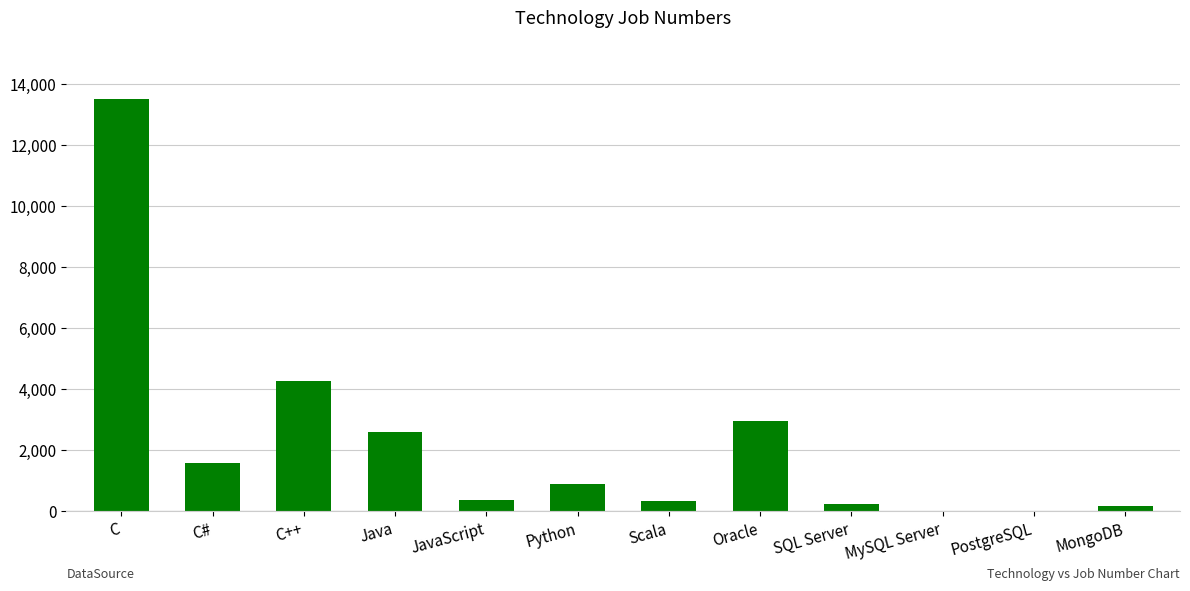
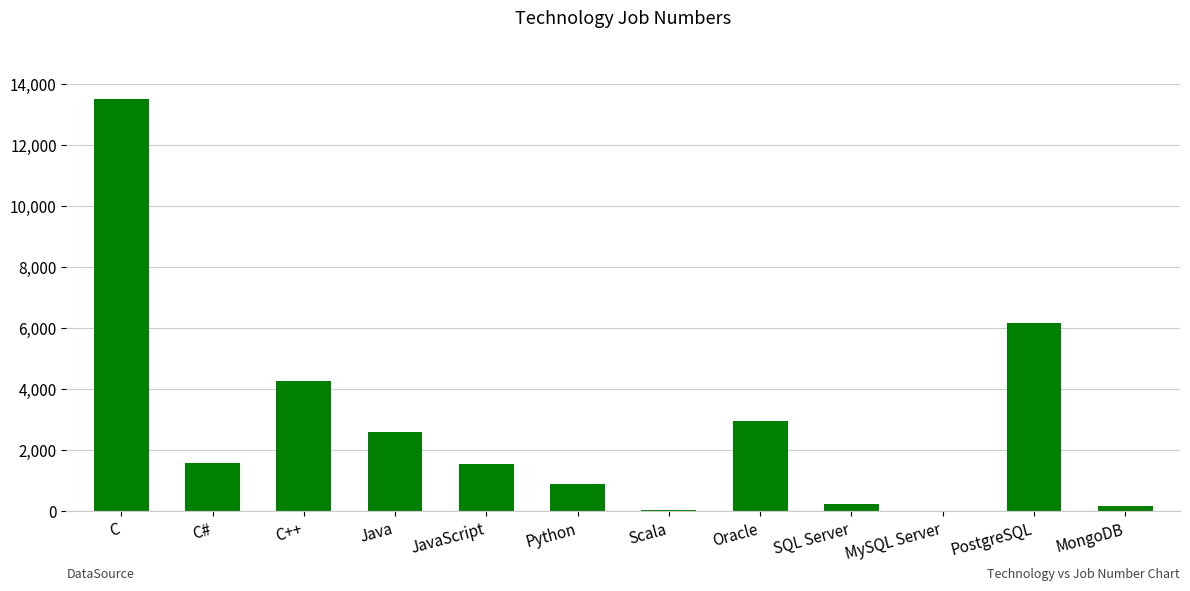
  {
    "C": "13,500",
    "C#": "1,600",
    "C++": "4,300",
    "Java": "2,600",
-   "JavaScript": "400",
+   "JavaScript": "1,500",
    "Python": "900",
-   "Scala": "300",
+   "Scala": "0",
    "Oracle": "2,900",
    "SQL Server": "300",
    "MySQL Server": "0",
-   "PostgreSQL": "0",
+   "PostgreSQL": "6,200",
    "MongoDB": "200"
  }
